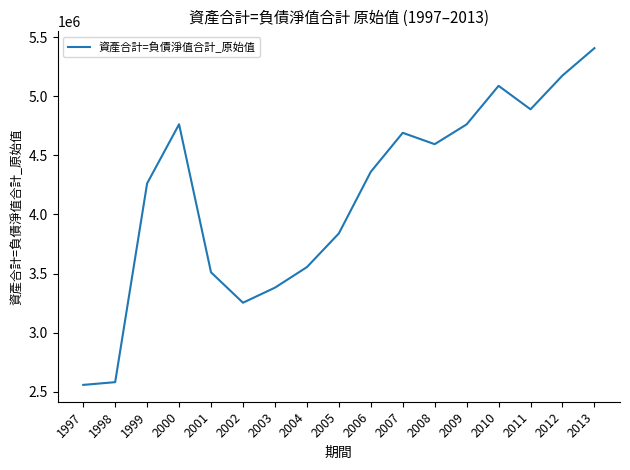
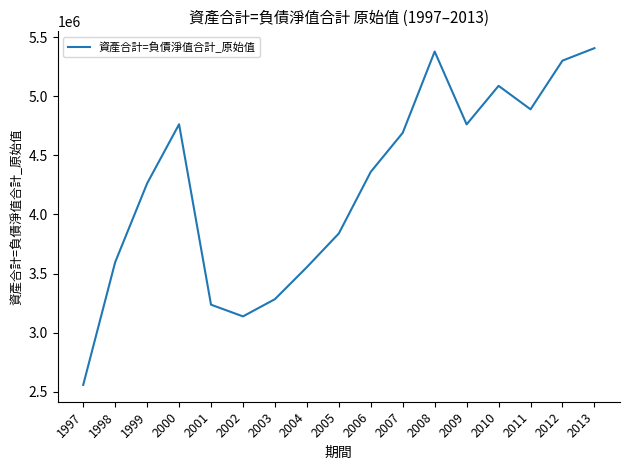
  {
    "1997": 2560000,
-   "1998": 2580000,
+   "1998": 3600000,
    "1999": 4260000,
    "2000": 4760000,
-   "2001": 3510000,
-   "2002": 3250000,
-   "2003": 3380000,
+   "2001": 3240000,
+   "2002": 3140000,
+   "2003": 3280000,
    "2004": 3550000,
    "2005": 3840000,
    "2006": 4360000,
    "2007": 4690000,
-   "2008": 4590000,
+   "2008": 5380000,
    "2009": 4760000,
    "2010": 5090000,
    "2011": 4890000,
-   "2012": 5170000,
+   "2012": 5300000,
    "2013": 5410000
  }
